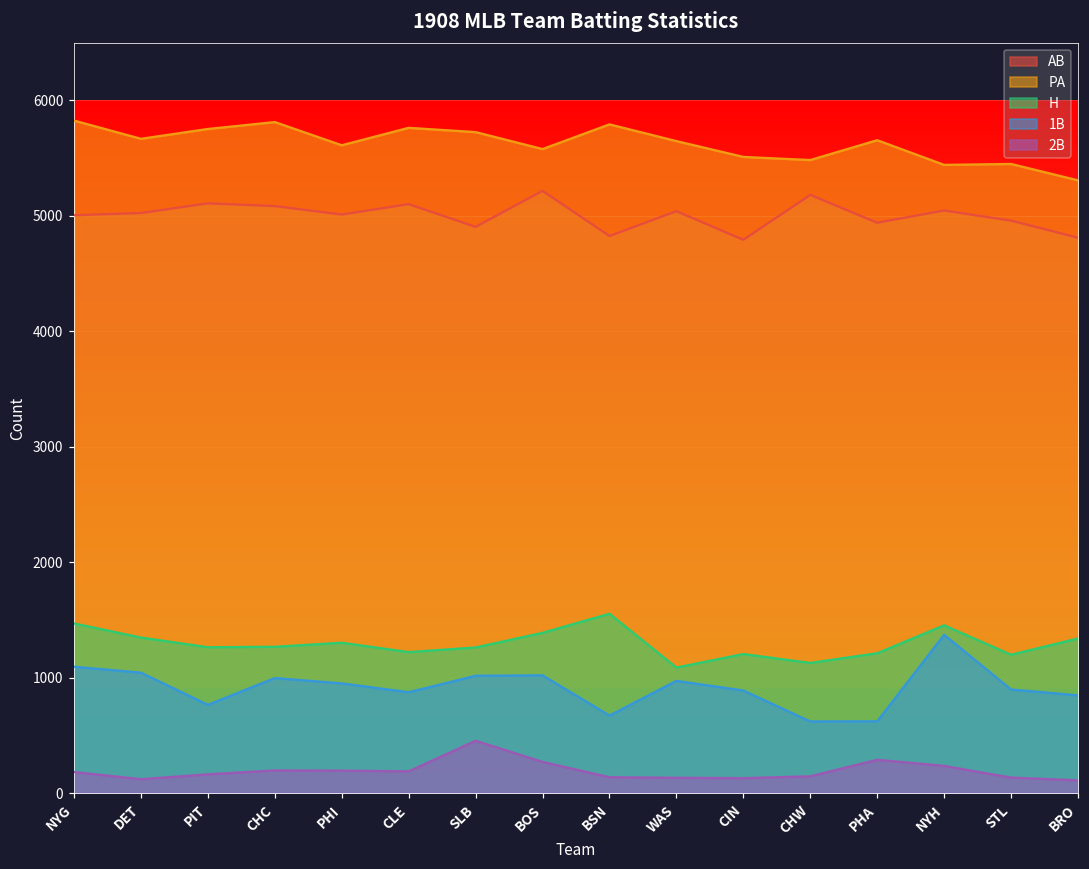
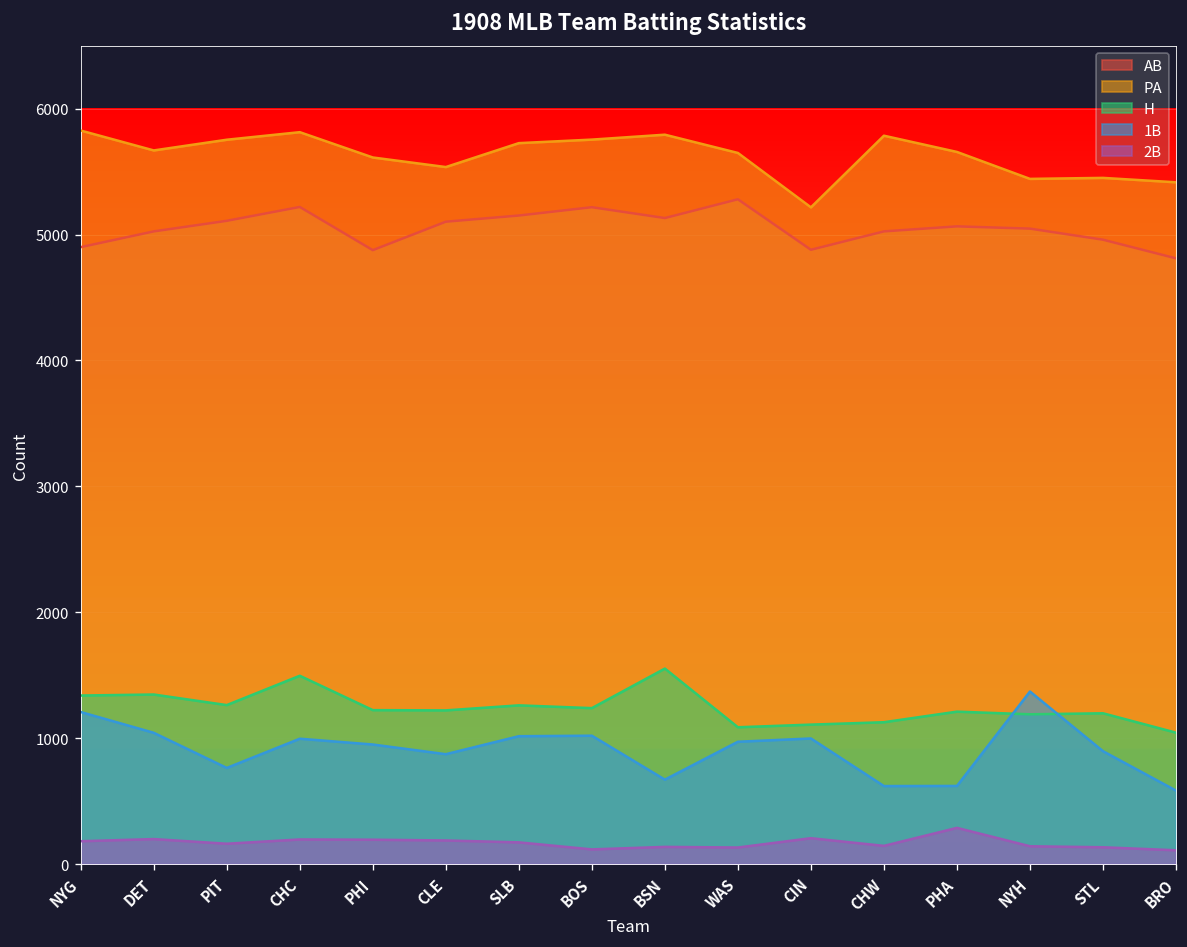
  {
    "AB": {
-     "NYG": 5010,
+     "NYG": 4900,
      "DET": 5030,
      "PIT": 5110,
-     "CHC": 5090,
-     "PHI": 5010,
+     "CHC": 5220,
+     "PHI": 4880,
      "CLE": 5100,
-     "SLB": 4910,
+     "SLB": 5150,
      "BOS": 5220,
-     "BSN": 4830,
-     "WAS": 5040,
-     "CIN": 4790,
-     "CHW": 5180,
-     "PHA": 4940,
+     "BSN": 5130,
+     "WAS": 5280,
+     "CIN": 4880,
+     "CHW": 5030,
+     "PHA": 5070,
      "NYH": 5050,
      "STL": 4960,
      "BRO": 4810
    },
    "PA": {
      "NYG": 5830,
      "DET": 5670,
      "PIT": 5750,
      "CHC": 5810,
      "PHI": 5610,
-     "CLE": 5760,
+     "CLE": 5540,
      "SLB": 5730,
-     "BOS": 5580,
+     "BOS": 5750,
      "BSN": 5790,
      "WAS": 5650,
-     "CIN": 5510,
-     "CHW": 5480,
+     "CIN": 5220,
+     "CHW": 5790,
      "PHA": 5660,
      "NYH": 5440,
      "STL": 5450,
-     "BRO": 5310
+     "BRO": 5420
    },
    "H": {
-     "NYG": 1470,
+     "NYG": 1340,
      "DET": 1350,
      "PIT": 1260,
-     "CHC": 1270,
-     "PHI": 1300,
+     "CHC": 1500,
+     "PHI": 1220,
      "CLE": 1220,
      "SLB": 1260,
-     "BOS": 1390,
+     "BOS": 1240,
      "BSN": 1550,
      "WAS": 1090,
-     "CIN": 1200,
+     "CIN": 1110,
      "CHW": 1130,
      "PHA": 1210,
-     "NYH": 1450,
+     "NYH": 1190,
      "STL": 1200,
-     "BRO": 1340
+     "BRO": 1040
    },
    "1B": {
-     "NYG": 1090,
+     "NYG": 1210,
      "DET": 1040,
      "PIT": 760,
      "CHC": 1000,
      "PHI": 950,
      "CLE": 870,
      "SLB": 1020,
      "BOS": 1020,
      "BSN": 670,
      "WAS": 970,
-     "CIN": 890,
+     "CIN": 1000,
      "CHW": 620,
      "PHA": 620,
      "NYH": 1370,
      "STL": 900,
-     "BRO": 850
+     "BRO": 580
    },
    "2B": {
      "NYG": 180,
-     "DET": 120,
+     "DET": 200,
      "PIT": 160,
      "CHC": 200,
      "PHI": 190,
      "CLE": 190,
-     "SLB": 450,
-     "BOS": 270,
+     "SLB": 170,
+     "BOS": 120,
      "BSN": 140,
      "WAS": 130,
-     "CIN": 130,
+     "CIN": 210,
      "CHW": 150,
      "PHA": 290,
-     "NYH": 240,
+     "NYH": 140,
      "STL": 130,
      "BRO": 110
    }
  }
